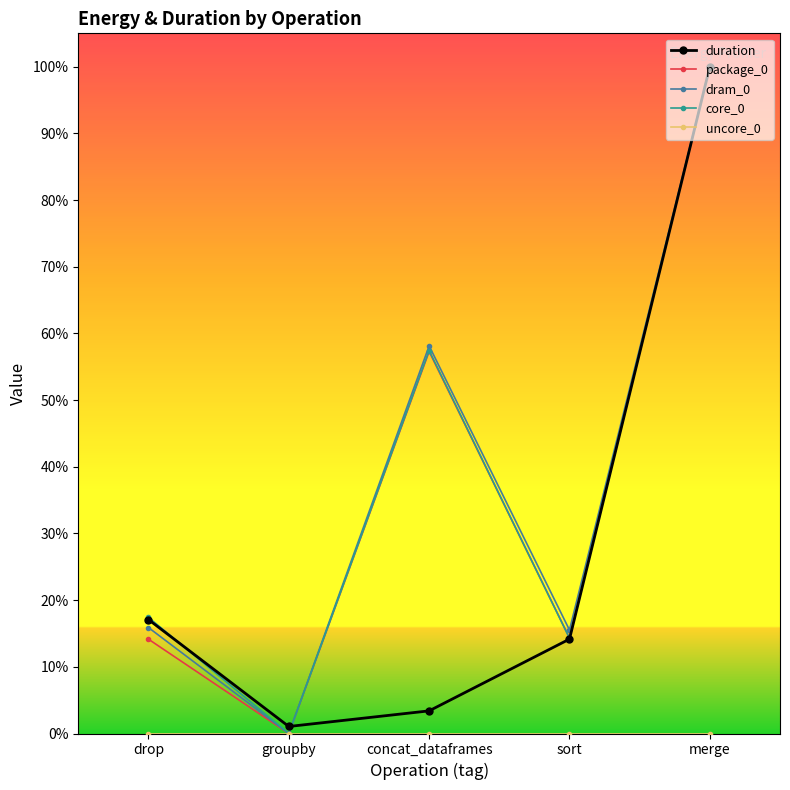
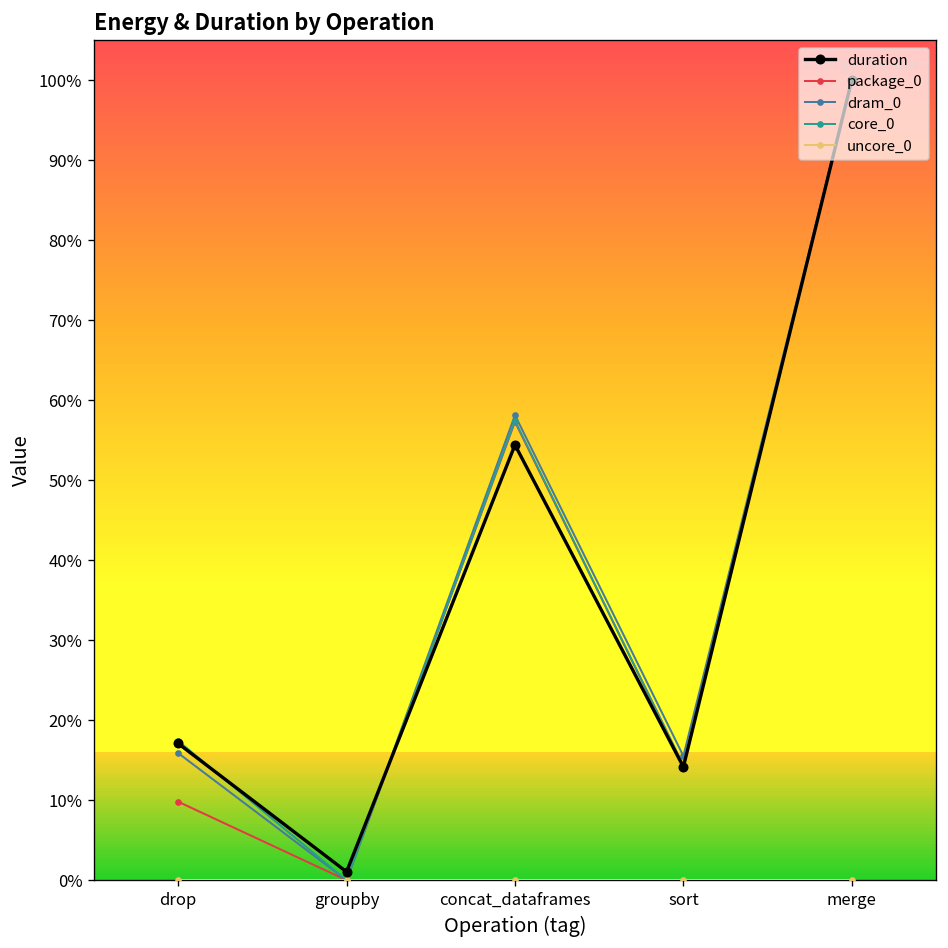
  {
    "duration": {
      "groupby": "1%",
-     "concat_dataframes": "3%"
+     "concat_dataframes": "54%"
    },
    "package_0": {
-     "drop": "14%"
+     "drop": "10%"
    },
    "uncore_0": {
      "drop": "0%",
      "concat_dataframes": "0%",
      "sort": "0%",
      "merge": "0%"
    }
  }
